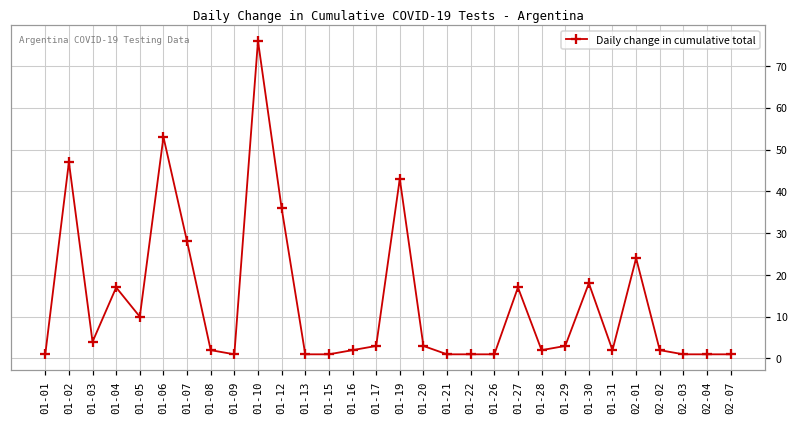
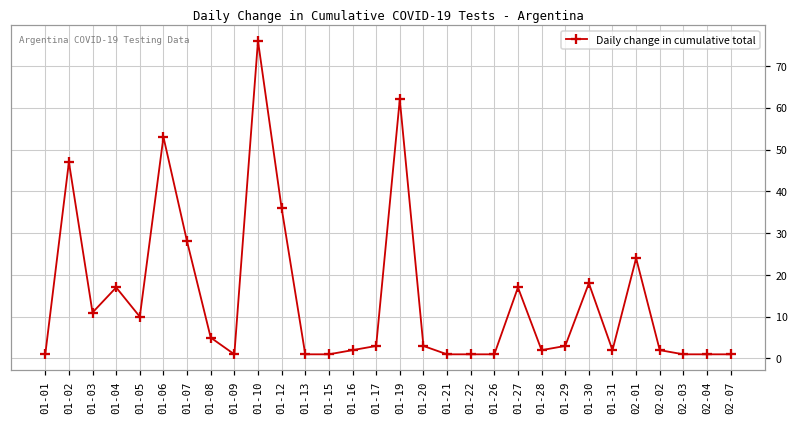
  {
    "01-01": 1,
    "01-02": 47,
-   "01-03": 4,
+   "01-03": 11,
    "01-04": 17,
    "01-05": 10,
    "01-06": 53,
    "01-07": 28,
-   "01-08": 2,
+   "01-08": 5,
    "01-09": 1,
    "01-10": 76,
    "01-12": 36,
    "01-13": 1,
    "01-15": 1,
    "01-16": 2,
    "01-17": 3,
-   "01-19": 43,
+   "01-19": 62,
    "01-20": 3,
    "01-21": 1,
    "01-22": 1,
    "01-26": 1,
    "01-27": 17,
    "01-28": 2,
    "01-29": 3,
    "01-30": 18,
    "01-31": 2,
    "02-01": 24,
    "02-02": 2,
    "02-03": 1,
    "02-04": 1,
    "02-07": 1
  }
